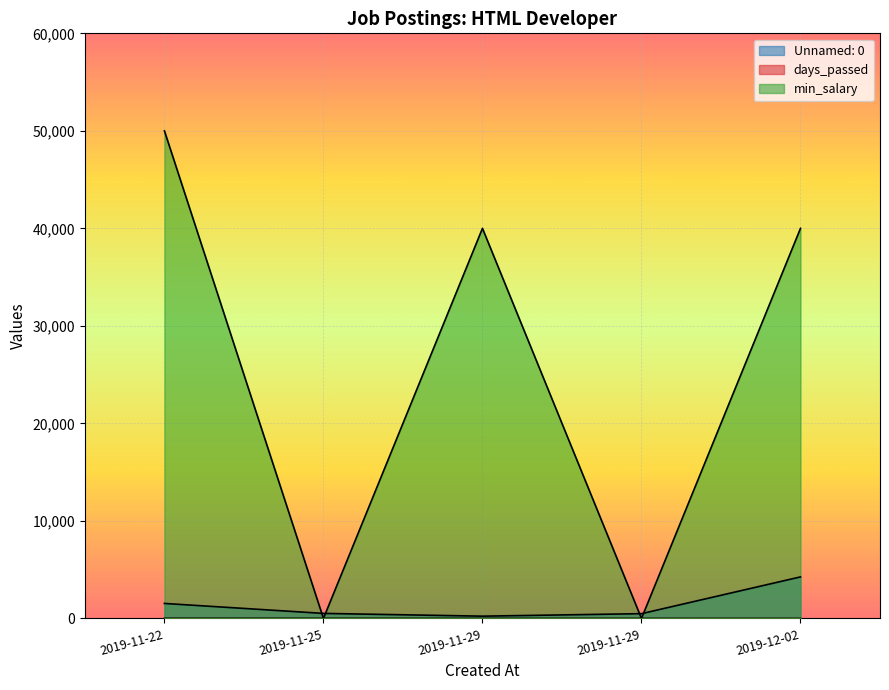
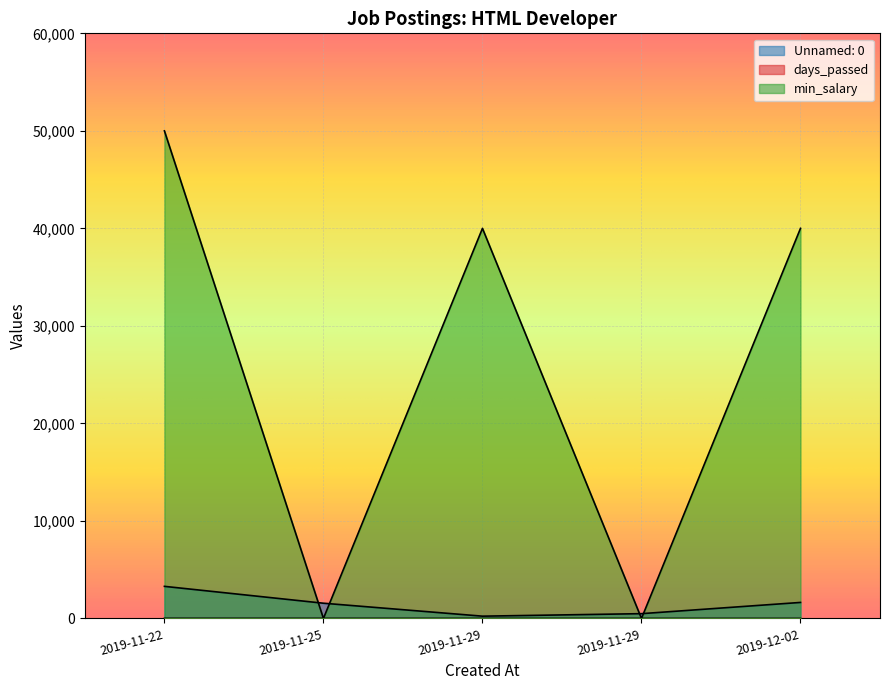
  {
    "Unnamed: 0": {
-     "2019-11-22": "2,000",
-     "2019-11-25": "1,000",
-     "2019-12-02": "4,000"
+     "2019-11-22": "3,000",
+     "2019-11-25": "2,000",
+     "2019-12-02": "2,000"
    },
    "days_passed": {
      "2019-11-22": "0",
      "2019-12-02": "0"
    },
    "min_salary": {
      "2019-11-22": "50,000",
      "2019-12-02": "40,000"
    }
  }
